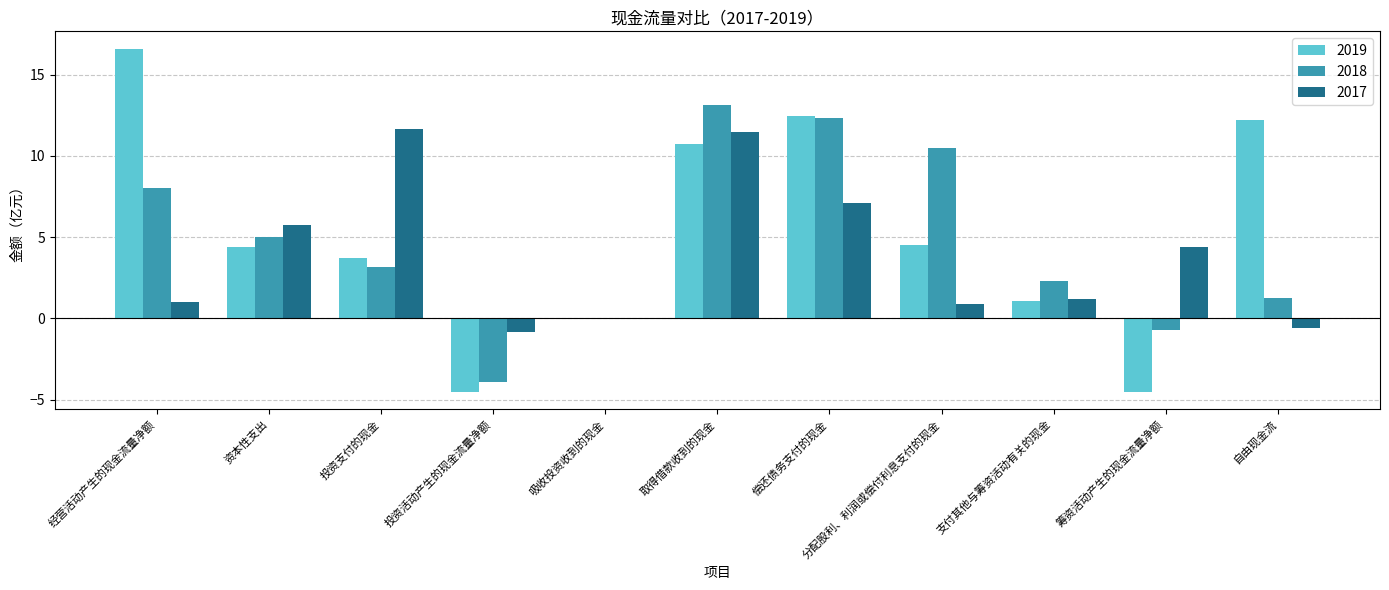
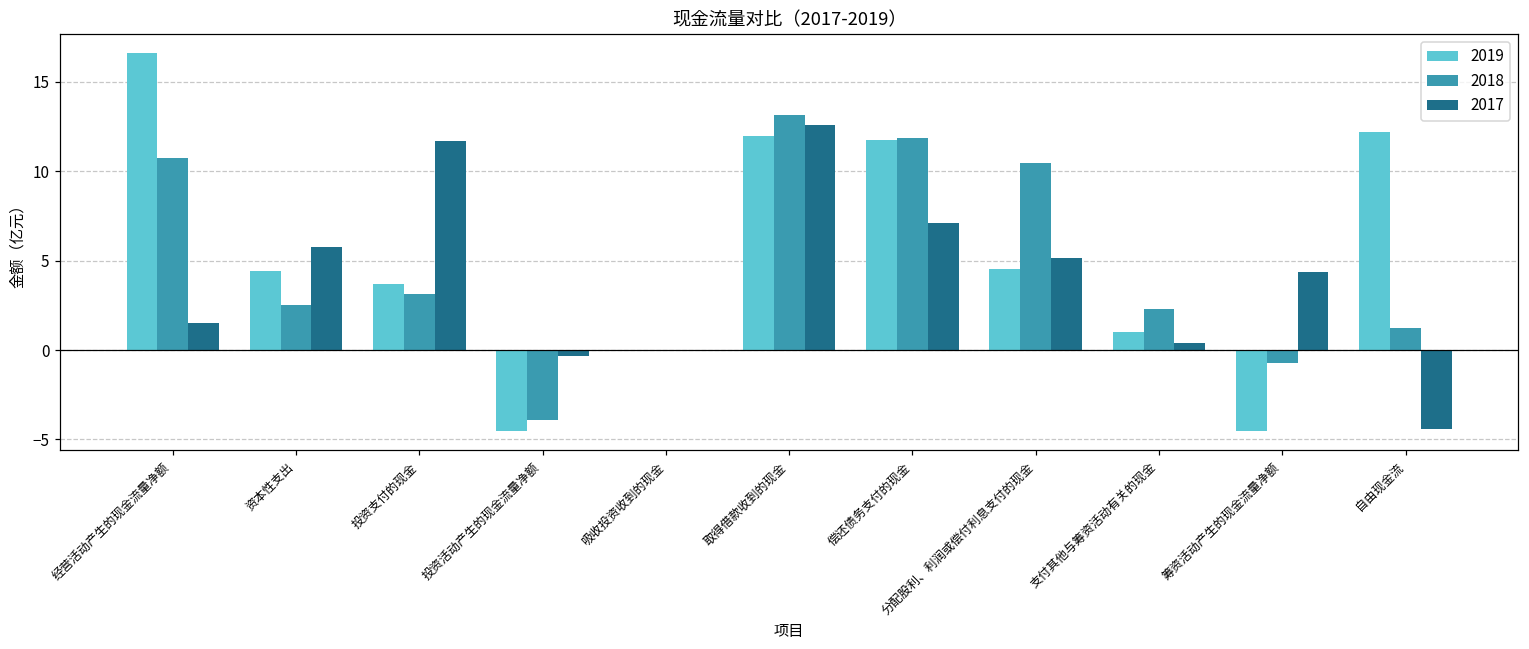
  {
    "2019": {
      "经营活动产生的现金流量净额": 16.6,
      "资本性支出": 4.4,
      "投资支付的现金": 3.7,
      "投资活动产生的现金流量净额": -4.5,
      "吸收投资收到的现金": 0.0,
-     "取得借款收到的现金": 10.7,
-     "偿还债务支付的现金": 12.4,
+     "取得借款收到的现金": 12.0,
+     "偿还债务支付的现金": 11.7,
      "分配股利、利润或偿付利息支付的现金": 4.5,
      "支付其他与筹资活动有关的现金": 1.0,
      "筹资活动产生的现金流量净额": -4.5,
      "自由现金流": 12.2
    },
    "2018": {
-     "经营活动产生的现金流量净额": 8.0,
-     "资本性支出": 5.0,
+     "经营活动产生的现金流量净额": 10.7,
+     "资本性支出": 2.5,
      "投资支付的现金": 3.1,
      "投资活动产生的现金流量净额": -3.9,
      "吸收投资收到的现金": 0.0,
      "取得借款收到的现金": 13.2,
-     "偿还债务支付的现金": 12.4,
+     "偿还债务支付的现金": 11.8,
      "分配股利、利润或偿付利息支付的现金": 10.5,
      "支付其他与筹资活动有关的现金": 2.3,
      "筹资活动产生的现金流量净额": -0.7,
      "自由现金流": 1.3
    },
    "2017": {
-     "经营活动产生的现金流量净额": 1.0,
+     "经营活动产生的现金流量净额": 1.5,
      "资本性支出": 5.8,
      "投资支付的现金": 11.7,
-     "投资活动产生的现金流量净额": -0.9,
+     "投资活动产生的现金流量净额": -0.3,
      "吸收投资收到的现金": 0.0,
-     "取得借款收到的现金": 11.5,
+     "取得借款收到的现金": 12.6,
      "偿还债务支付的现金": 7.1,
-     "分配股利、利润或偿付利息支付的现金": 0.9,
-     "支付其他与筹资活动有关的现金": 1.2,
+     "分配股利、利润或偿付利息支付的现金": 5.1,
+     "支付其他与筹资活动有关的现金": 0.4,
      "筹资活动产生的现金流量净额": 4.4,
-     "自由现金流": -0.6
+     "自由现金流": -4.4
    }
  }
